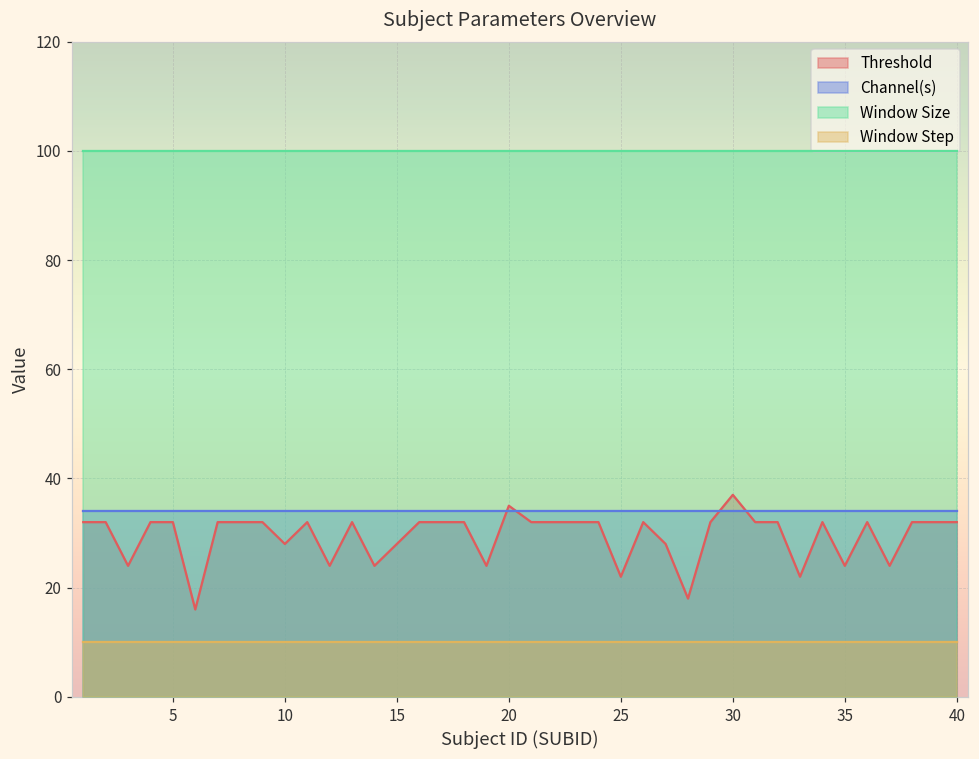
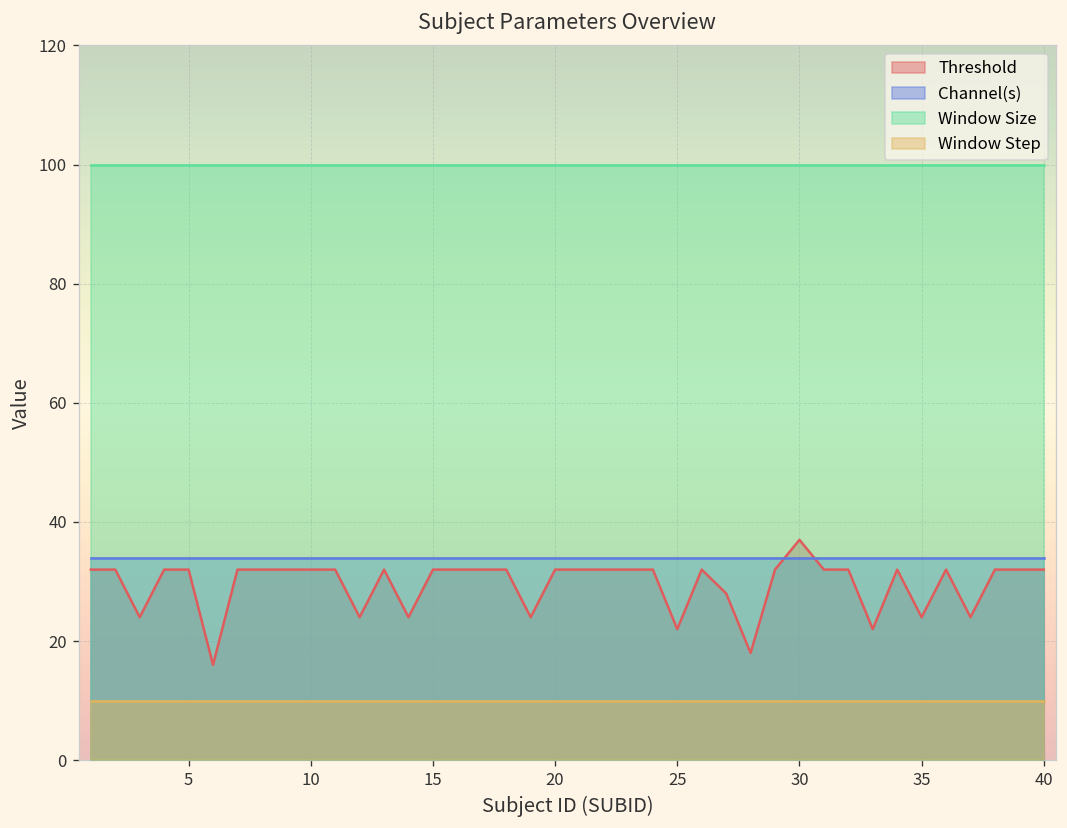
  {
    "Threshold": {
      "5": 32,
-     "10": 28,
-     "15": 28,
-     "20": 35,
+     "10": 32,
+     "15": 32,
+     "20": 32,
      "25": 22,
      "30": 37,
      "35": 24,
      "40": 32
    },
    "Channel(s)": {
      "5": 34,
      "10": 34,
      "15": 34,
      "20": 34,
      "25": 34,
      "30": 34,
      "35": 34,
      "40": 34
    },
    "Window Size": {
      "5": 100,
      "10": 100,
      "15": 100,
      "20": 100,
      "25": 100,
      "30": 100,
      "35": 100,
      "40": 100
    },
    "Window Step": {
      "5": 10,
      "10": 10,
      "15": 10,
      "20": 10,
      "25": 10,
      "30": 10,
      "35": 10,
      "40": 10
    }
  }
